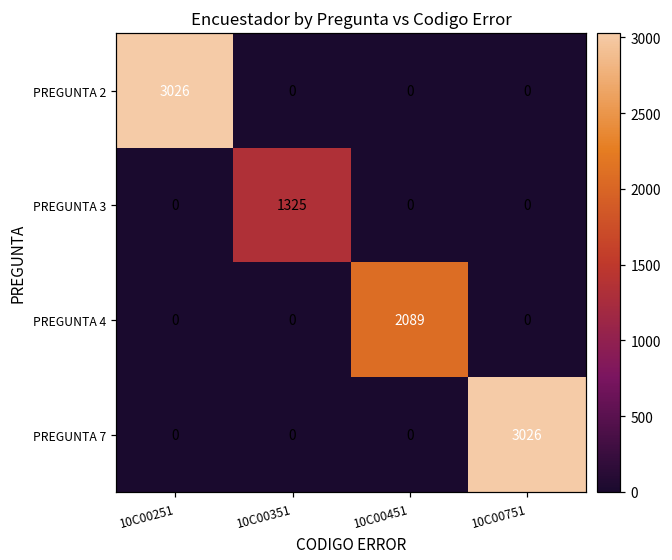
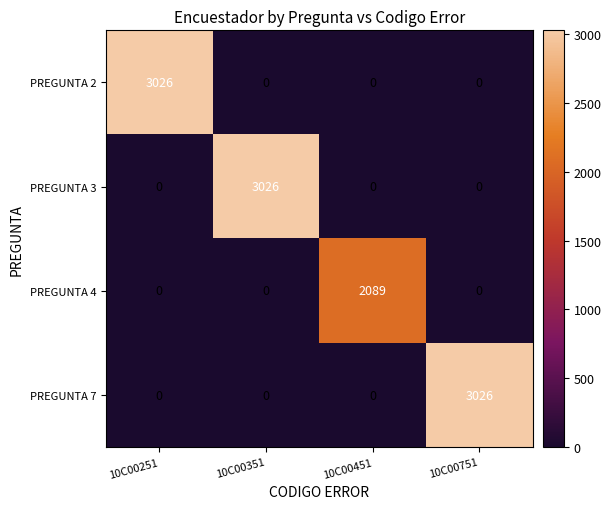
  {
    "PREGUNTA 2": {
      "10C00251": 3026
    },
    "PREGUNTA 3": {
-     "10C00351": 1325
+     "10C00351": 3026
    },
    "PREGUNTA 4": {
      "10C00451": 2089
    },
    "PREGUNTA 7": {
      "10C00751": 3026
    }
  }
